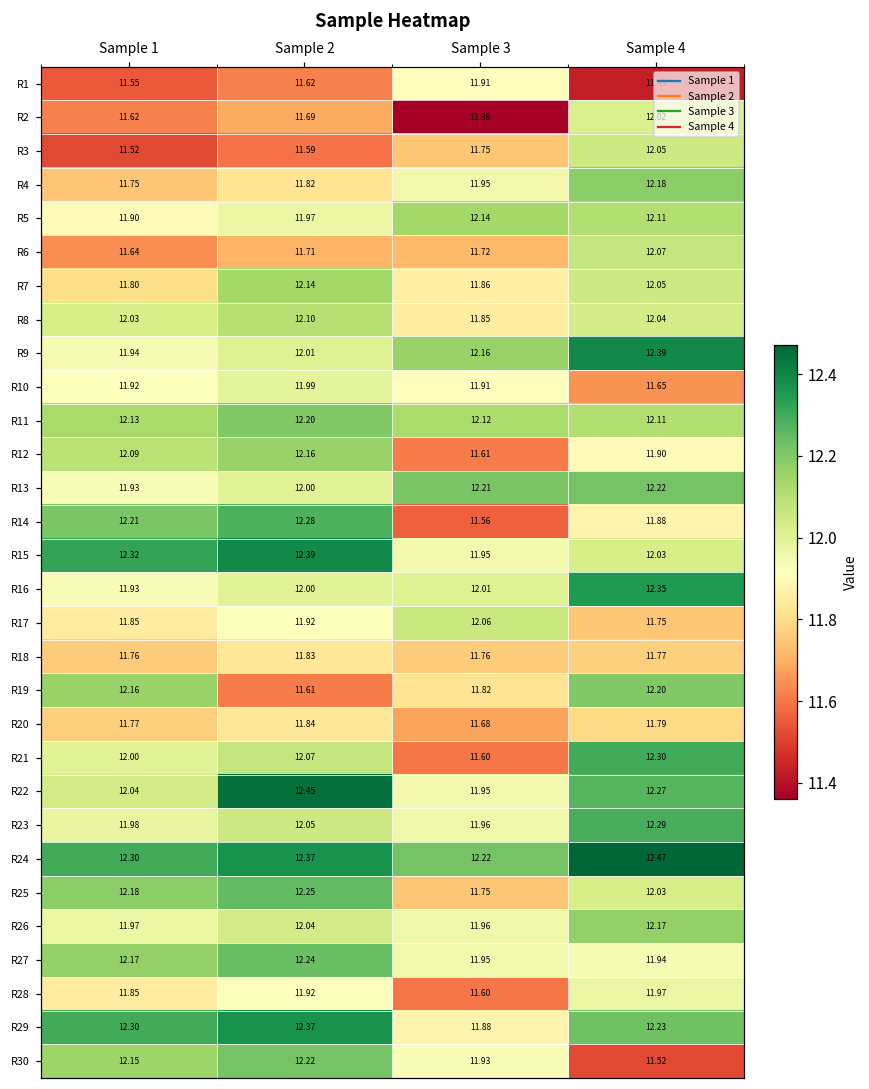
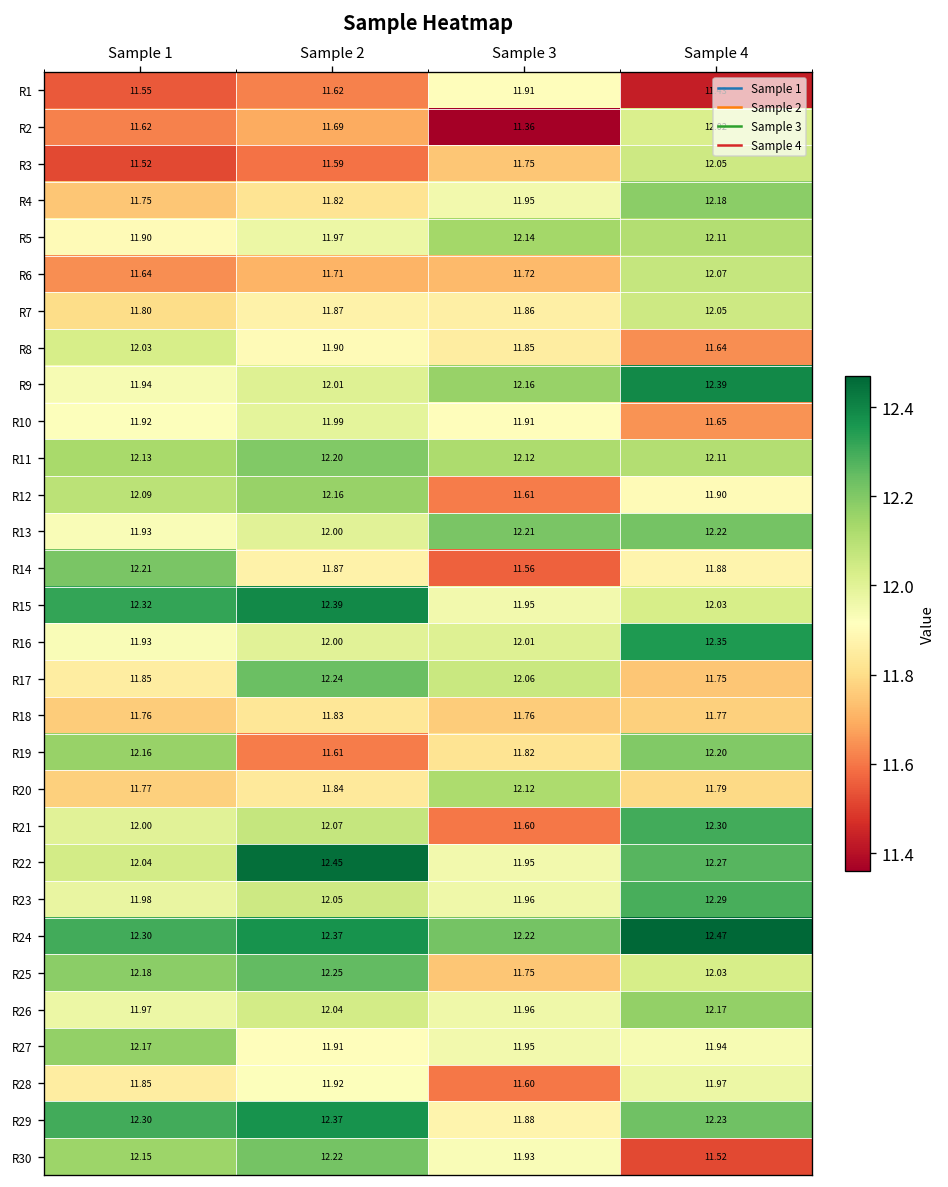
  {
    "R1": {
      "Sample 1": 11.55,
      "Sample 2": 11.62,
      "Sample 3": 11.91
    },
    "R2": {
      "Sample 1": 11.62,
      "Sample 2": 11.69,
      "Sample 3": 11.36
    },
    "R3": {
      "Sample 1": 11.52,
      "Sample 2": 11.59,
      "Sample 3": 11.75,
      "Sample 4": 12.05
    },
    "R4": {
      "Sample 1": 11.75,
      "Sample 2": 11.82,
      "Sample 3": 11.95,
      "Sample 4": 12.18
    },
    "R5": {
      "Sample 1": 11.90,
      "Sample 2": 11.97,
      "Sample 3": 12.14,
      "Sample 4": 12.11
    },
    "R6": {
      "Sample 1": 11.64,
      "Sample 2": 11.71,
      "Sample 3": 11.72,
      "Sample 4": 12.07
    },
    "R7": {
      "Sample 1": 11.80,
-     "Sample 2": 12.14,
+     "Sample 2": 11.87,
      "Sample 3": 11.86,
      "Sample 4": 12.05
    },
    "R8": {
      "Sample 1": 12.03,
-     "Sample 2": 12.10,
+     "Sample 2": 11.90,
      "Sample 3": 11.85,
-     "Sample 4": 12.04
+     "Sample 4": 11.64
    },
    "R9": {
      "Sample 1": 11.94,
      "Sample 2": 12.01,
      "Sample 3": 12.16,
      "Sample 4": 12.39
    },
    "R10": {
      "Sample 1": 11.92,
      "Sample 2": 11.99,
      "Sample 3": 11.91,
      "Sample 4": 11.65
    },
    "R11": {
      "Sample 1": 12.13,
      "Sample 2": 12.20,
      "Sample 3": 12.12,
      "Sample 4": 12.11
    },
    "R12": {
      "Sample 1": 12.09,
      "Sample 2": 12.16,
      "Sample 3": 11.61,
      "Sample 4": 11.90
    },
    "R13": {
      "Sample 1": 11.93,
      "Sample 2": 12.00,
      "Sample 3": 12.21,
      "Sample 4": 12.22
    },
    "R14": {
      "Sample 1": 12.21,
-     "Sample 2": 12.28,
+     "Sample 2": 11.87,
      "Sample 3": 11.56,
      "Sample 4": 11.88
    },
    "R15": {
      "Sample 1": 12.32,
      "Sample 2": 12.39,
      "Sample 3": 11.95,
      "Sample 4": 12.03
    },
    "R16": {
      "Sample 1": 11.93,
      "Sample 2": 12.00,
      "Sample 3": 12.01,
      "Sample 4": 12.35
    },
    "R17": {
      "Sample 1": 11.85,
-     "Sample 2": 11.92,
+     "Sample 2": 12.24,
      "Sample 3": 12.06,
      "Sample 4": 11.75
    },
    "R18": {
      "Sample 1": 11.76,
      "Sample 2": 11.83,
      "Sample 3": 11.76,
      "Sample 4": 11.77
    },
    "R19": {
      "Sample 1": 12.16,
      "Sample 2": 11.61,
      "Sample 3": 11.82,
      "Sample 4": 12.20
    },
    "R20": {
      "Sample 1": 11.77,
      "Sample 2": 11.84,
-     "Sample 3": 11.68,
+     "Sample 3": 12.12,
      "Sample 4": 11.79
    },
    "R21": {
      "Sample 1": 12.00,
      "Sample 2": 12.07,
      "Sample 3": 11.60,
      "Sample 4": 12.30
    },
    "R22": {
      "Sample 1": 12.04,
      "Sample 2": 12.45,
      "Sample 3": 11.95,
      "Sample 4": 12.27
    },
    "R23": {
      "Sample 1": 11.98,
      "Sample 2": 12.05,
      "Sample 3": 11.96,
      "Sample 4": 12.29
    },
    "R24": {
      "Sample 1": 12.30,
      "Sample 2": 12.37,
      "Sample 3": 12.22,
      "Sample 4": 12.47
    },
    "R25": {
      "Sample 1": 12.18,
      "Sample 2": 12.25,
      "Sample 3": 11.75,
      "Sample 4": 12.03
    },
    "R26": {
      "Sample 1": 11.97,
      "Sample 2": 12.04,
      "Sample 3": 11.96,
      "Sample 4": 12.17
    },
    "R27": {
      "Sample 1": 12.17,
-     "Sample 2": 12.24,
+     "Sample 2": 11.91,
      "Sample 3": 11.95,
      "Sample 4": 11.94
    },
    "R28": {
      "Sample 1": 11.85,
      "Sample 2": 11.92,
      "Sample 3": 11.60,
      "Sample 4": 11.97
    },
    "R29": {
      "Sample 1": 12.30,
      "Sample 2": 12.37,
      "Sample 3": 11.88,
      "Sample 4": 12.23
    },
    "R30": {
      "Sample 1": 12.15,
      "Sample 2": 12.22,
      "Sample 3": 11.93,
      "Sample 4": 11.52
    }
  }
